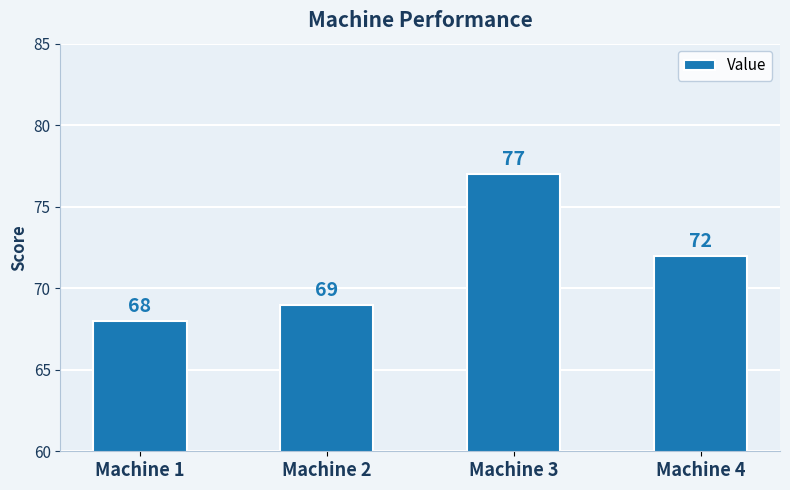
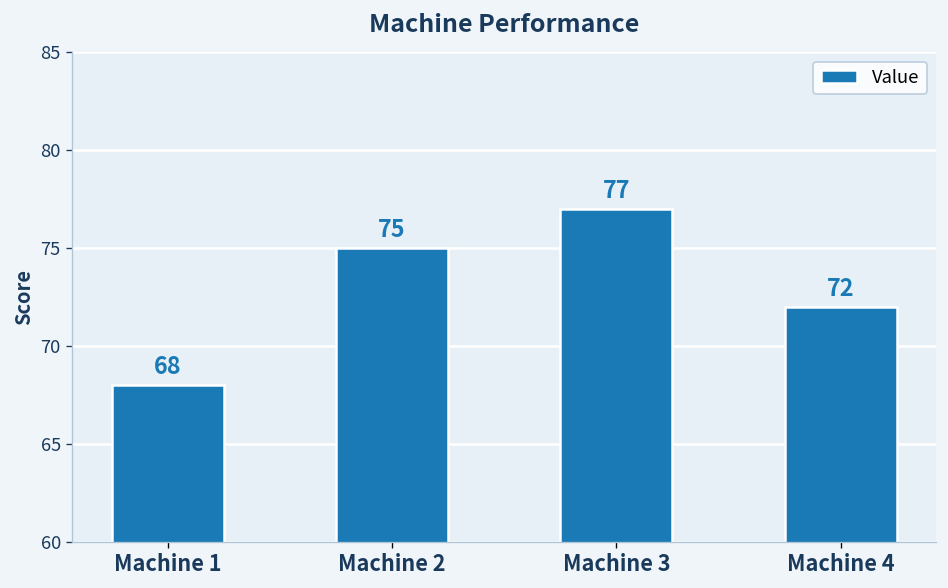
  {
    "Machine 1": 68,
-   "Machine 2": 69,
+   "Machine 2": 75,
    "Machine 3": 77,
    "Machine 4": 72
  }
